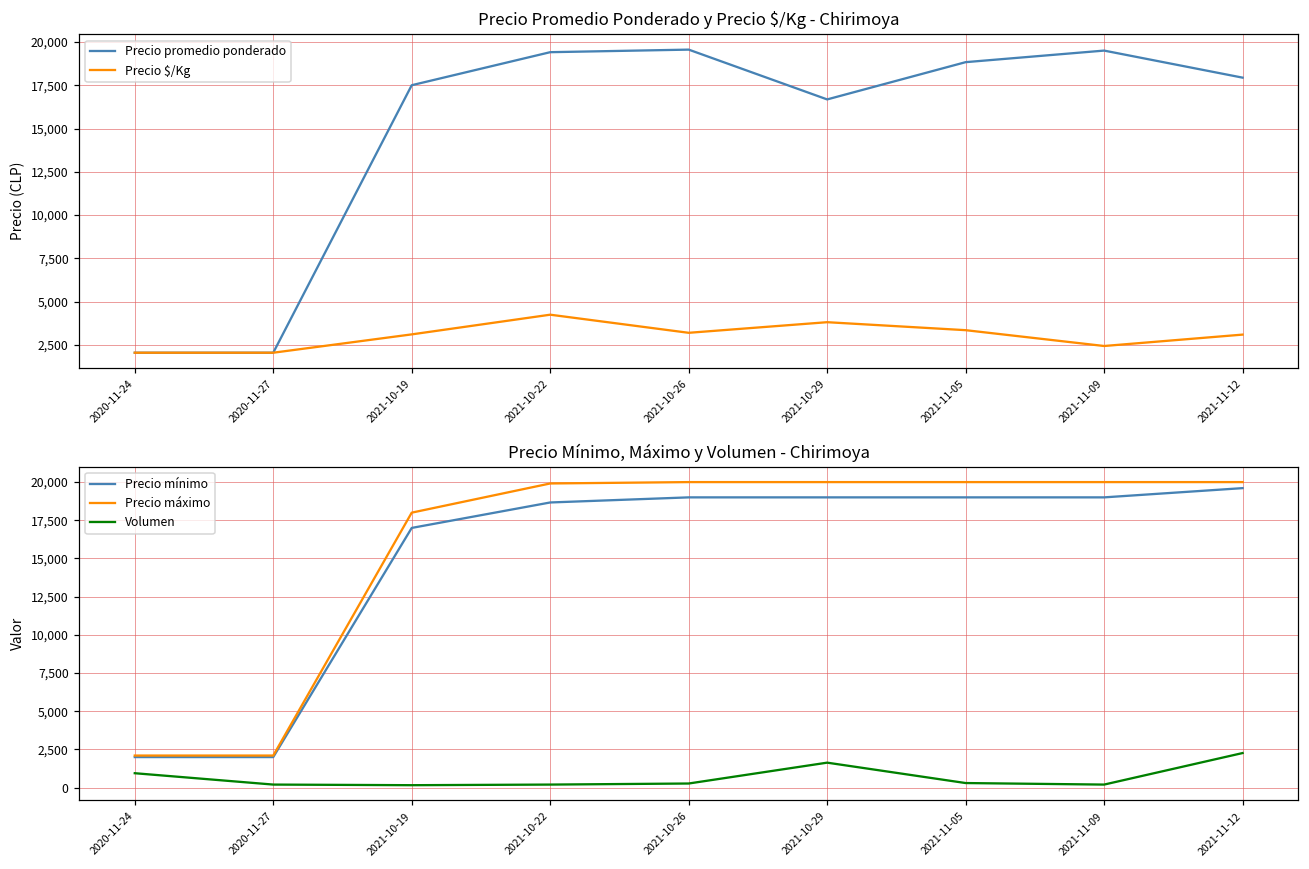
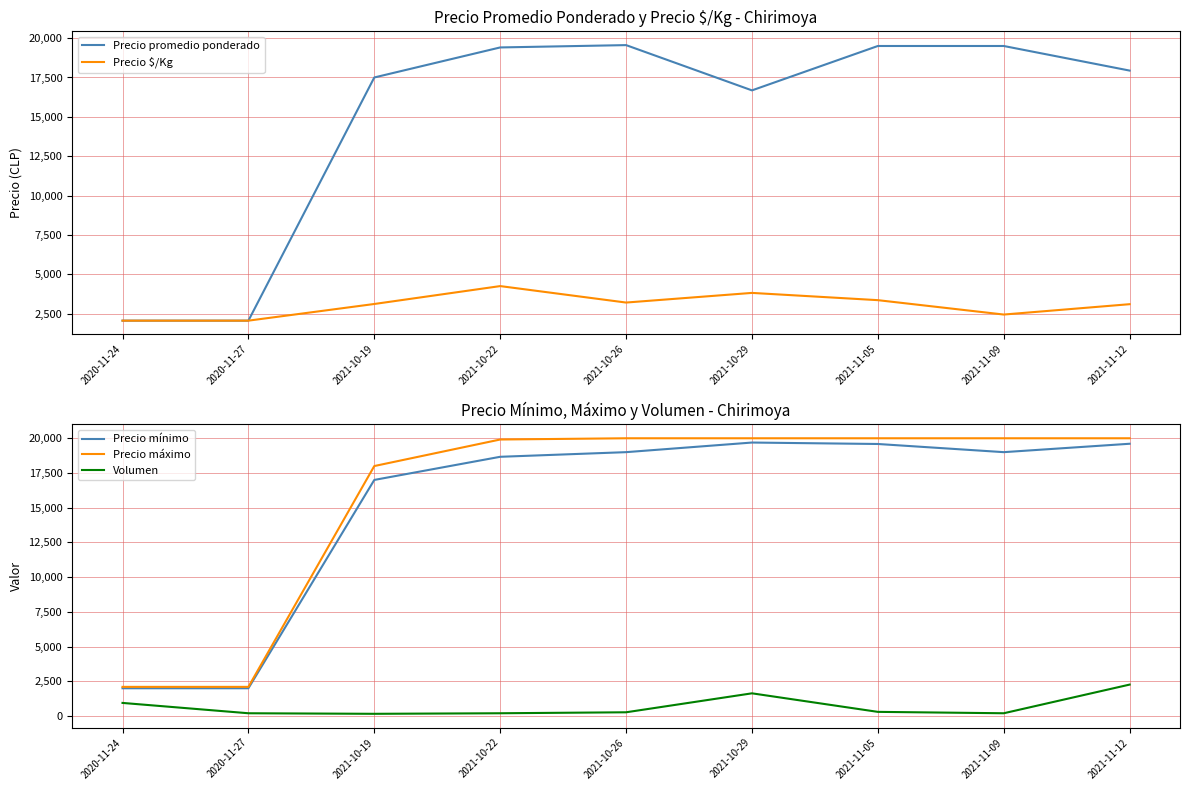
  {
    "Precio Promedio Ponderado y Precio $/Kg - Chirimoya": {
      "Precio promedio ponderado": {
        "2021-10-19": "17,500",
        "2021-10-22": "19,400",
        "2021-10-26": "19,600",
        "2021-10-29": "16,700",
-       "2021-11-05": "18,800",
+       "2021-11-05": "19,500",
        "2021-11-09": "19,500",
        "2021-11-12": "17,900"
      },
      "Precio $/Kg": {
        "2021-10-19": "3,100",
        "2021-10-22": "4,200",
        "2021-10-26": "3,200",
        "2021-10-29": "3,800",
        "2021-11-05": "3,400",
        "2021-11-09": "2,400",
        "2021-11-12": "3,100"
      }
    },
    "Precio Mínimo, Máximo y Volumen - Chirimoya": {
      "Precio mínimo": {
        "2021-10-19": "17,000",
        "2021-10-22": "18,700",
        "2021-10-26": "19,000",
-       "2021-10-29": "19,000",
-       "2021-11-05": "19,000",
+       "2021-10-29": "19,700",
+       "2021-11-05": "19,600",
        "2021-11-09": "19,000",
        "2021-11-12": "19,600"
      },
      "Precio máximo": {
        "2021-10-19": "18,000",
        "2021-10-22": "19,900",
        "2021-10-26": "20,000",
        "2021-10-29": "20,000",
        "2021-11-05": "20,000",
        "2021-11-09": "20,000",
        "2021-11-12": "20,000"
      },
      "Volumen": {
        "2020-11-24": "900",
        "2020-11-27": "200",
        "2021-10-19": "200",
        "2021-10-22": "200",
        "2021-10-26": "300",
        "2021-10-29": "1,600",
        "2021-11-05": "300",
        "2021-11-09": "200",
        "2021-11-12": "2,300"
      }
    }
  }
